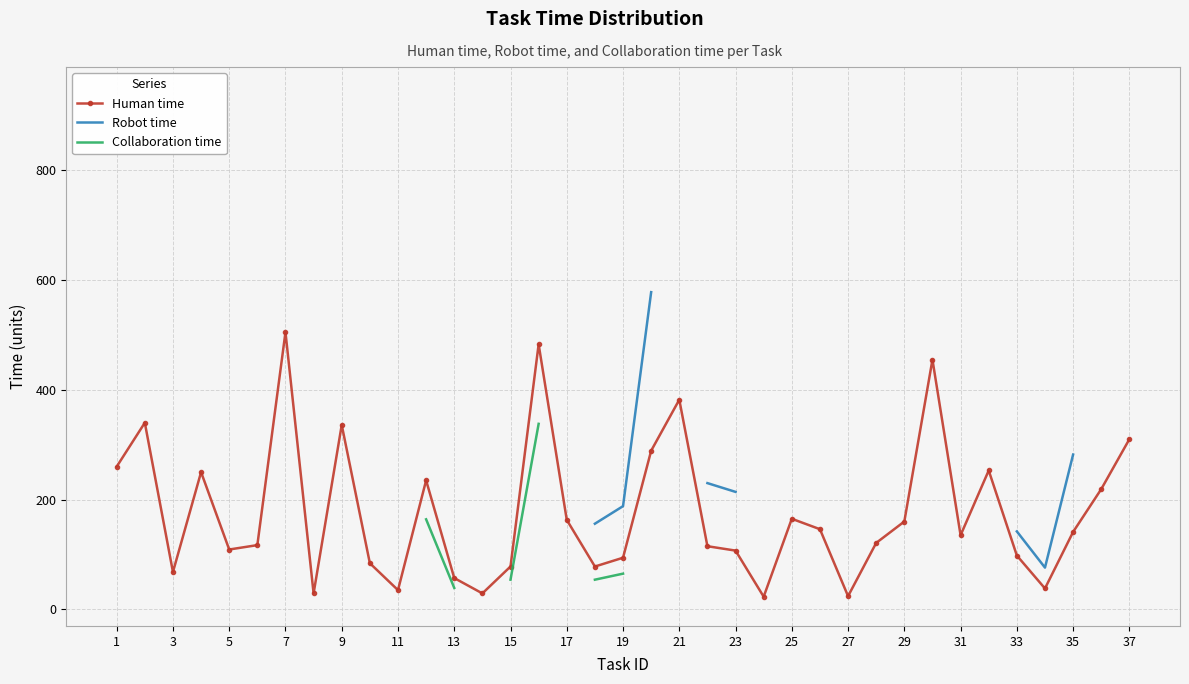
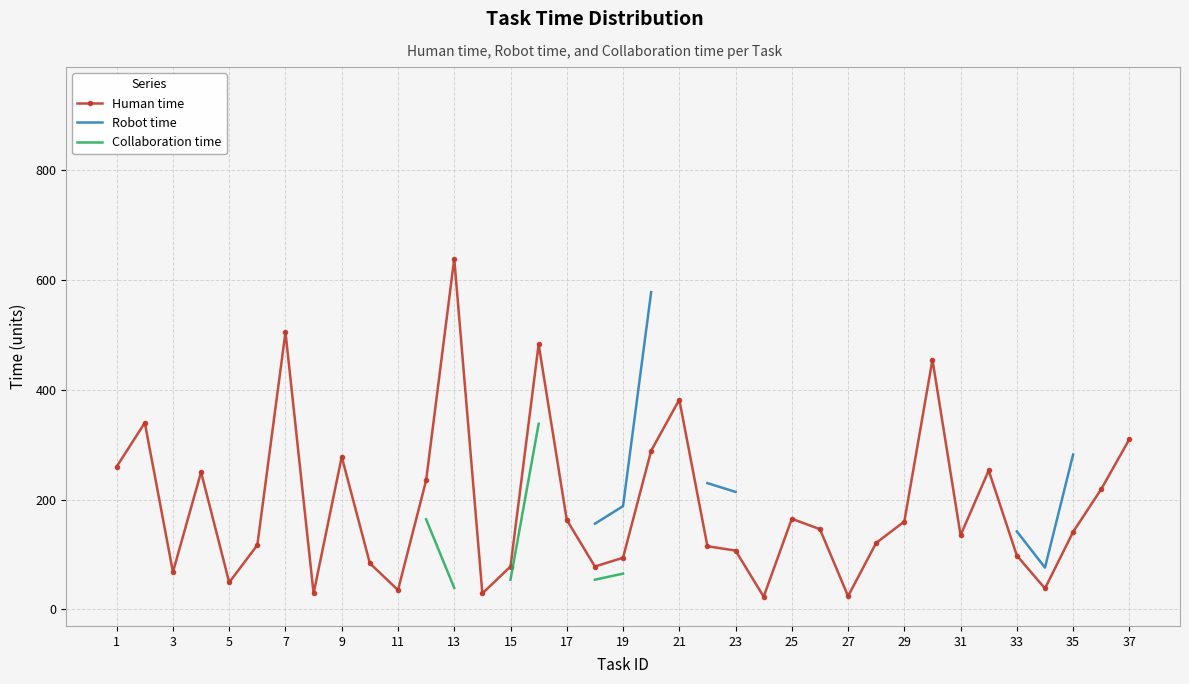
  {
    "Human time": {
      "1": 260,
      "3": 70,
-     "5": 110,
+     "5": 50,
      "7": 510,
-     "9": 340,
+     "9": 280,
      "11": 40,
-     "13": 60,
+     "13": 640,
      "15": 80,
      "17": 160,
      "19": 90,
      "21": 380,
      "23": 110,
      "25": 170,
      "27": 20,
      "29": 160,
      "31": 140,
      "33": 100,
      "35": 140,
      "37": 310
    },
    "Robot time": {
      "3": 140,
      "9": 670,
      "11": 940,
      "13": 110,
      "15": 160,
      "19": 190,
      "23": 210,
      "27": 50,
      "31": 310,
      "33": 140,
      "35": 280
    },
    "Collaboration time": {
      "5": 80,
      "7": 350,
      "13": 40,
      "15": 50,
      "19": 70,
      "21": 180,
      "23": 70,
      "25": 120,
      "27": 20,
      "33": 50,
      "35": 100
    }
  }
